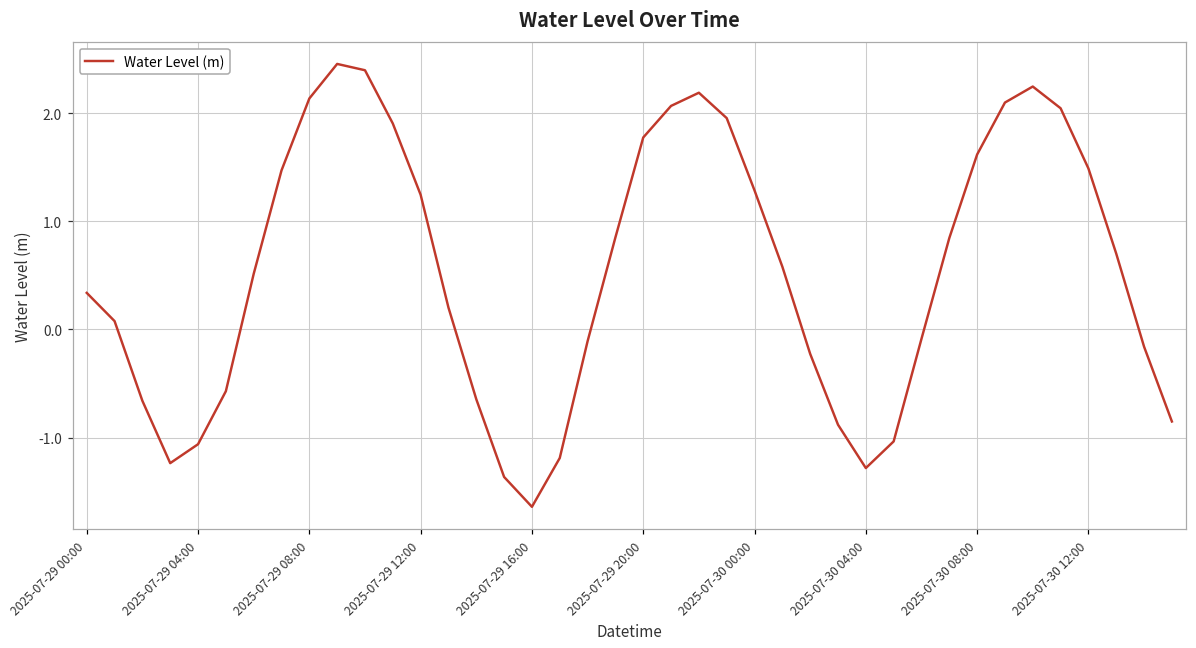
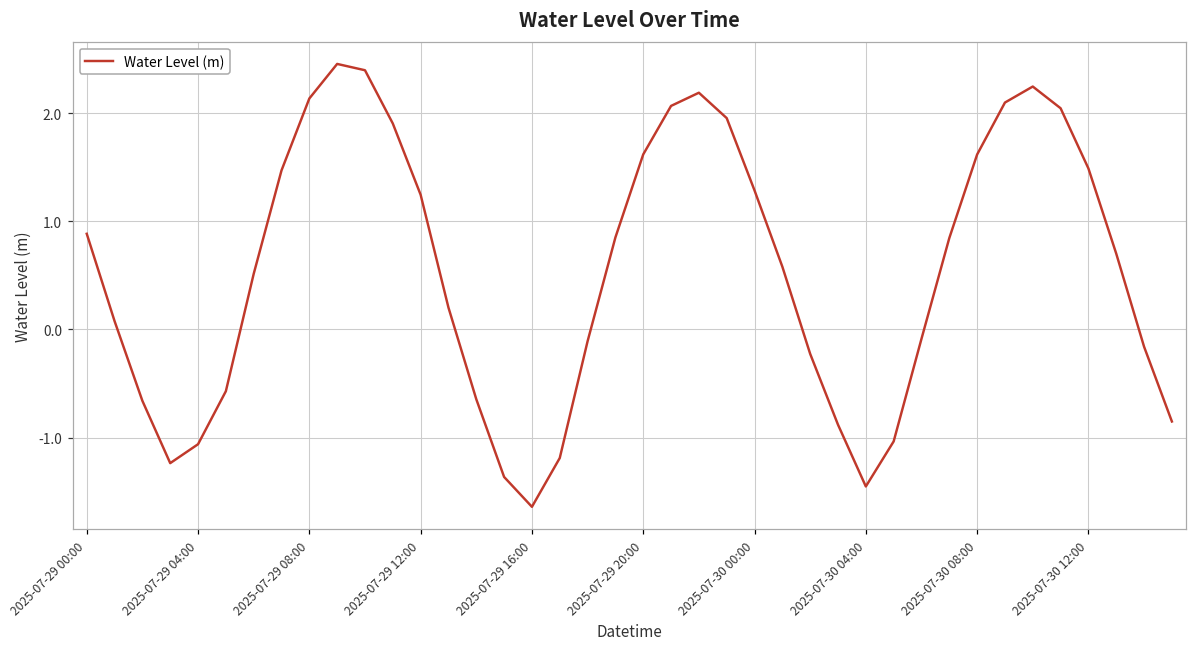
  {
-   "2025-07-29 00:00": 0.3,
+   "2025-07-29 00:00": 0.9,
    "2025-07-29 04:00": -1.1,
    "2025-07-29 08:00": 2.1,
    "2025-07-29 12:00": 1.2,
    "2025-07-29 16:00": -1.6,
-   "2025-07-29 20:00": 1.8,
+   "2025-07-29 20:00": 1.6,
    "2025-07-30 00:00": 1.3,
-   "2025-07-30 04:00": -1.3,
+   "2025-07-30 04:00": -1.5,
    "2025-07-30 08:00": 1.6,
    "2025-07-30 12:00": 1.5
  }
